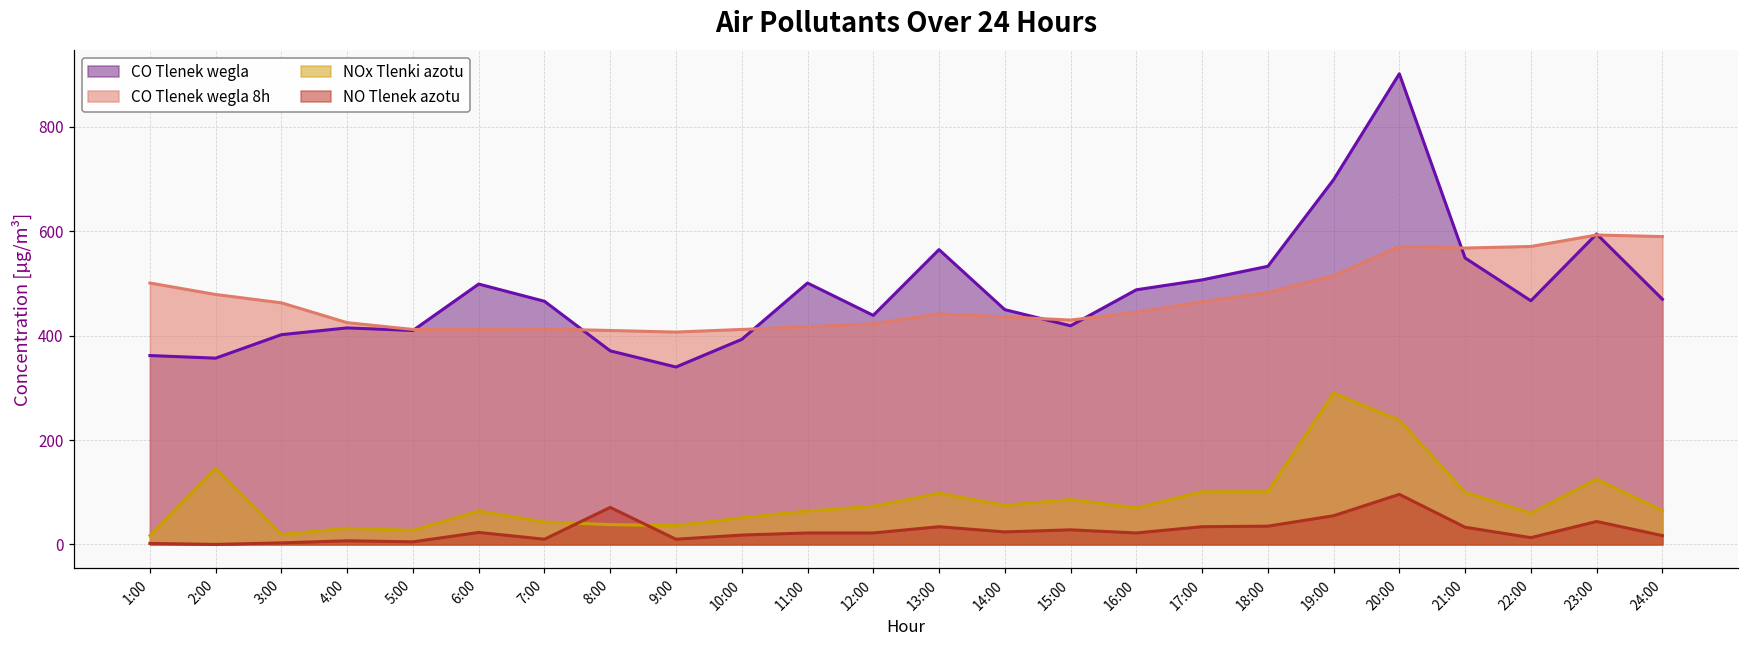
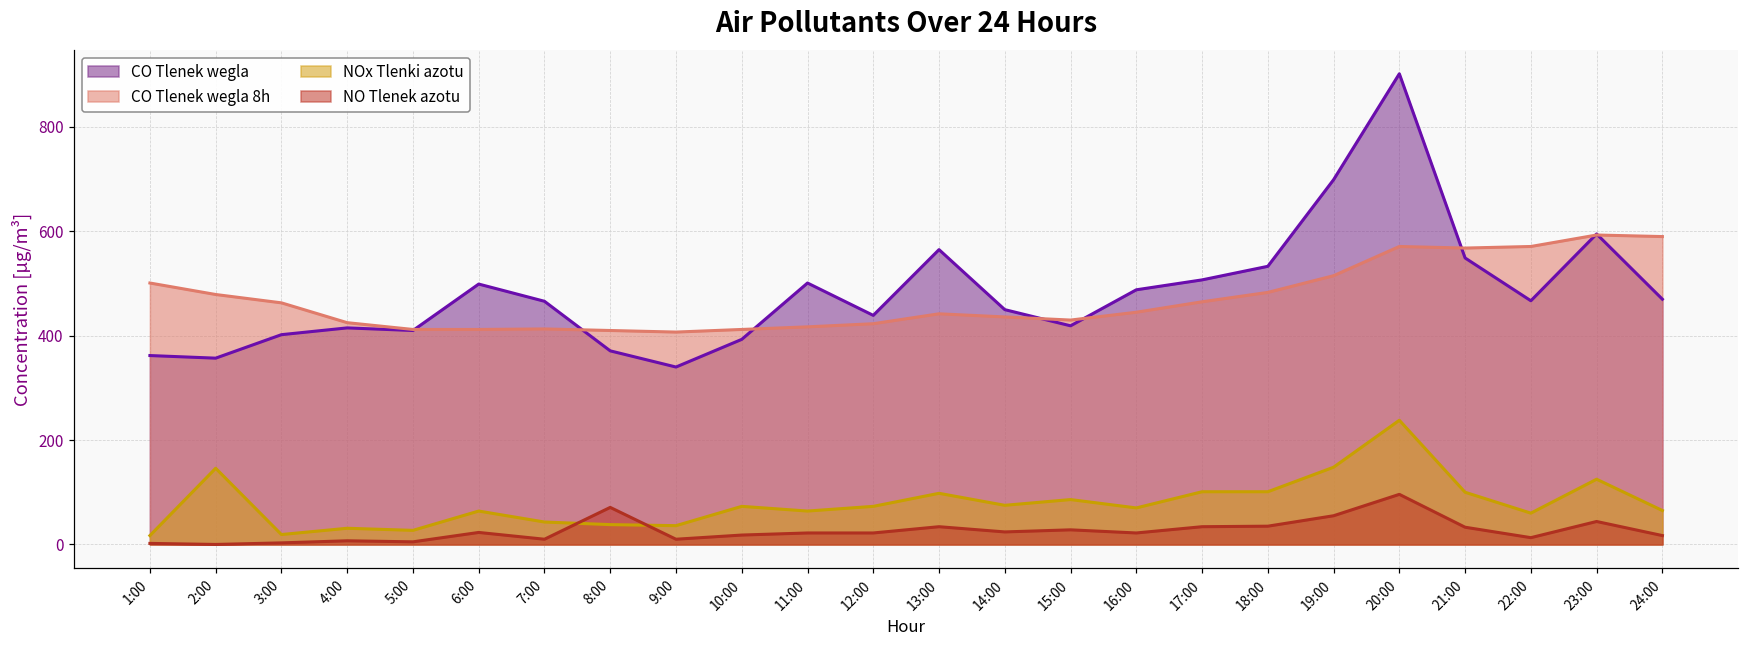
  {
    "CO Tlenek wegla": {
      "1:00": 360,
      "2:00": 360,
      "3:00": 400,
      "4:00": 420,
      "6:00": 500,
      "7:00": 470,
      "8:00": 370,
      "9:00": 340,
      "10:00": 390,
      "11:00": 500,
      "12:00": 440,
      "13:00": 570,
      "14:00": 450,
      "15:00": 420,
      "16:00": 490,
      "17:00": 510,
      "18:00": 530,
      "19:00": 700,
      "20:00": 900,
      "21:00": 550,
      "22:00": 470,
      "24:00": 470
    },
    "CO Tlenek wegla 8h": {
      "1:00": 500,
      "2:00": 480,
      "3:00": 460,
      "4:00": 430,
      "6:00": 410,
      "7:00": 410,
      "8:00": 410,
      "9:00": 410,
      "10:00": 410,
      "11:00": 420,
      "12:00": 420,
      "13:00": 440,
      "14:00": 440,
      "15:00": 430,
      "16:00": 450,
      "17:00": 470,
      "18:00": 480,
      "19:00": 520,
      "20:00": 570,
      "21:00": 570,
      "22:00": 570,
      "24:00": 590
    },
    "NOx Tlenki azotu": {
      "1:00": 20,
      "2:00": 150,
      "3:00": 20,
      "4:00": 30,
      "5:00": 30,
      "6:00": 60,
      "7:00": 40,
      "8:00": 40,
      "9:00": 40,
-     "10:00": 50,
+     "10:00": 70,
      "11:00": 60,
      "12:00": 70,
      "13:00": 100,
      "14:00": 80,
      "15:00": 90,
      "16:00": 70,
      "17:00": 100,
      "18:00": 100,
-     "19:00": 290,
+     "19:00": 150,
      "20:00": 240,
      "21:00": 100,
      "22:00": 60,
      "23:00": 130,
      "24:00": 70
    },
    "NO Tlenek azotu": {
      "1:00": 0,
      "2:00": 0,
      "3:00": 0,
      "4:00": 10,
      "5:00": 10,
      "6:00": 20,
      "7:00": 10,
      "8:00": 70,
      "9:00": 10,
      "10:00": 20,
      "11:00": 20,
      "12:00": 20,
      "13:00": 30,
      "14:00": 20,
      "15:00": 30,
      "16:00": 20,
      "17:00": 30,
      "18:00": 40,
      "19:00": 60,
      "20:00": 100,
      "21:00": 30,
      "22:00": 10,
      "23:00": 40,
      "24:00": 20
    }
  }
